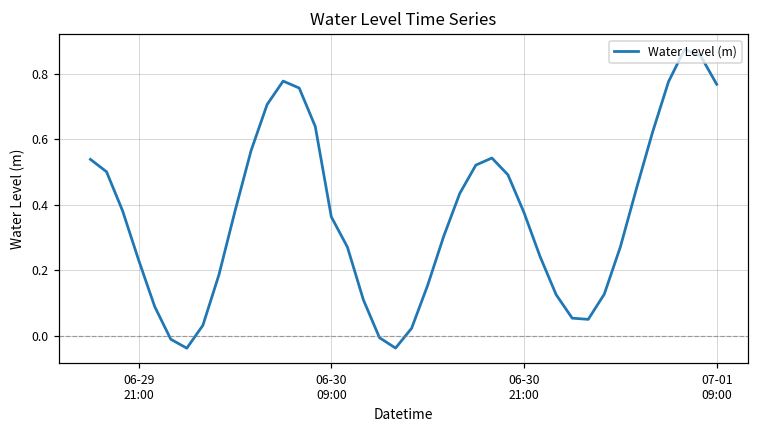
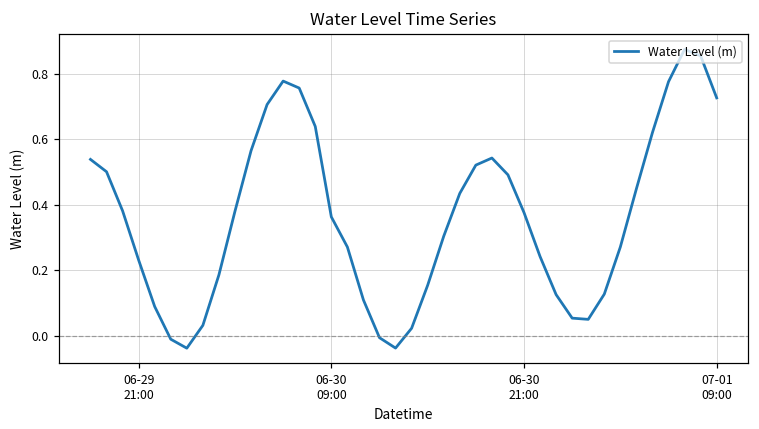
  {
    "06-29 21:00": 0.23,
    "06-30 09:00": 0.36,
    "06-30 21:00": 0.38,
-   "07-01 09:00": 0.77
+   "07-01 09:00": 0.73
  }
